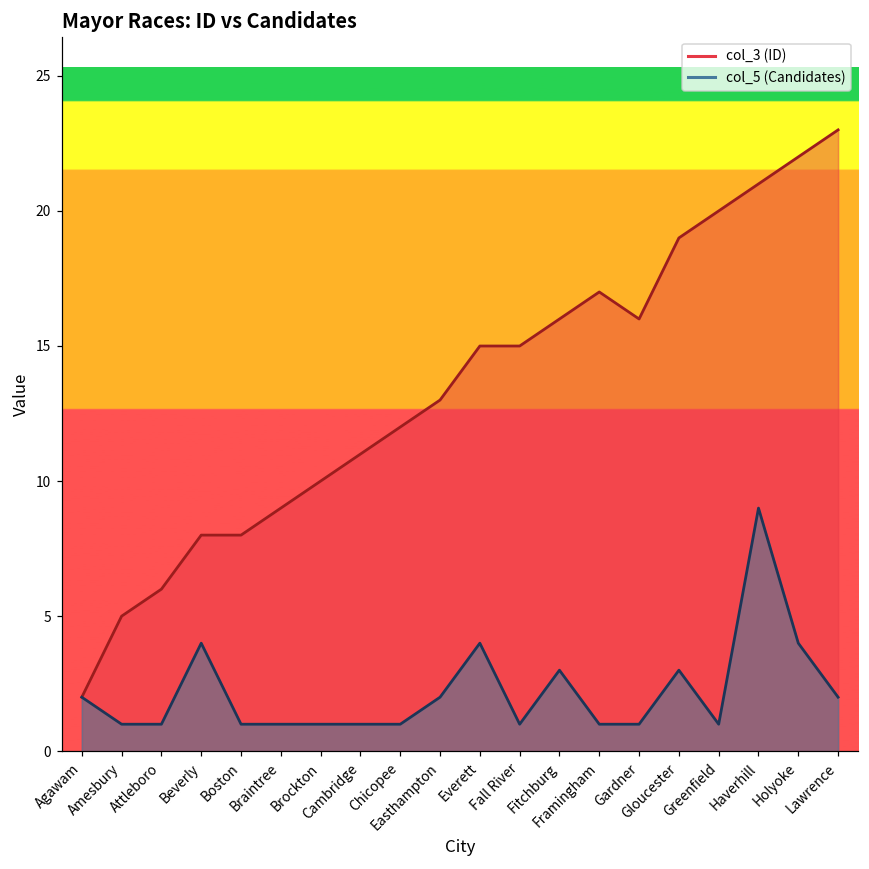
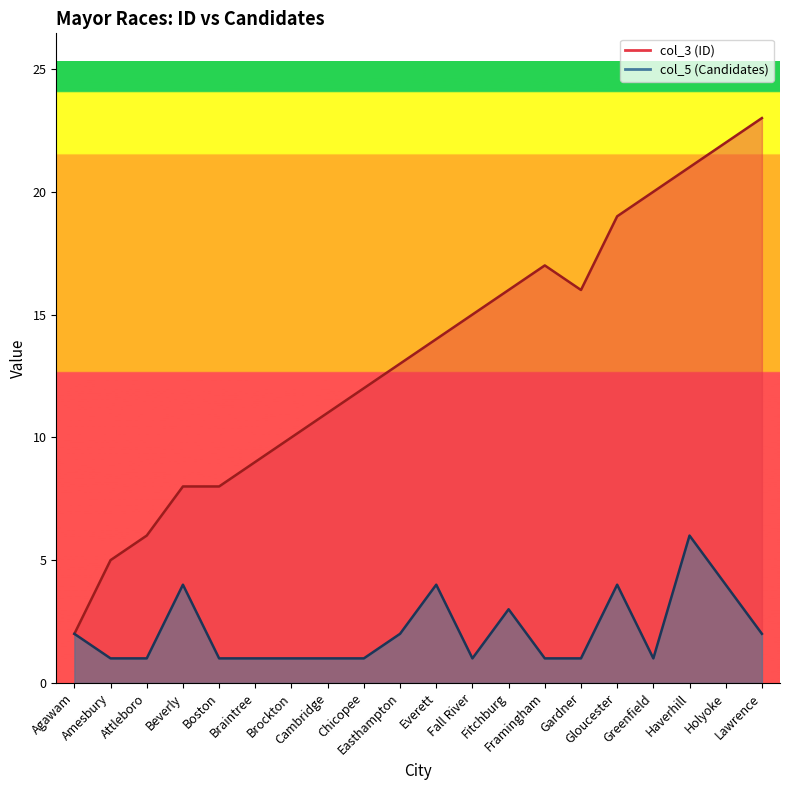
  {
    "col_3 (ID)": {
      "Amesbury": 5,
      "Attleboro": 6,
      "Beverly": 8,
      "Boston": 8,
      "Braintree": 9,
      "Brockton": 10,
      "Cambridge": 11,
      "Chicopee": 12,
      "Easthampton": 13,
-     "Everett": 15,
+     "Everett": 14,
      "Fall River": 15,
      "Fitchburg": 16,
      "Framingham": 17,
      "Gardner": 16,
      "Gloucester": 19,
      "Greenfield": 20,
      "Haverhill": 21,
      "Holyoke": 22,
      "Lawrence": 23
    },
    "col_5 (Candidates)": {
      "Amesbury": 1,
      "Attleboro": 1,
      "Beverly": 4,
      "Boston": 1,
      "Braintree": 1,
      "Brockton": 1,
      "Cambridge": 1,
      "Chicopee": 1,
      "Easthampton": 2,
      "Everett": 4,
      "Fall River": 1,
      "Fitchburg": 3,
      "Framingham": 1,
      "Gardner": 1,
-     "Gloucester": 3,
+     "Gloucester": 4,
      "Greenfield": 1,
-     "Haverhill": 9,
+     "Haverhill": 6,
      "Holyoke": 4,
      "Lawrence": 2
    }
  }
